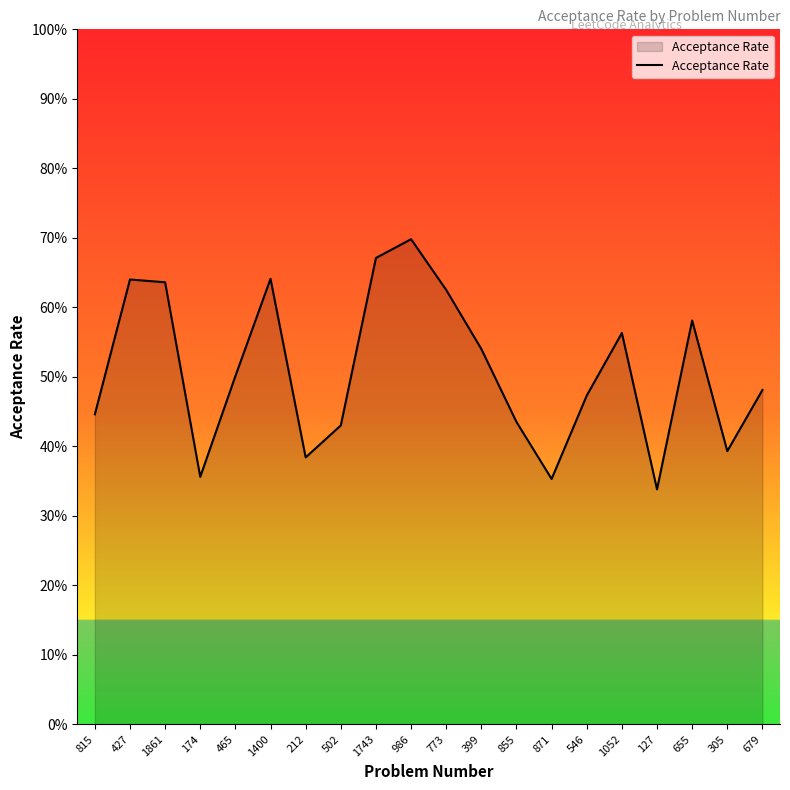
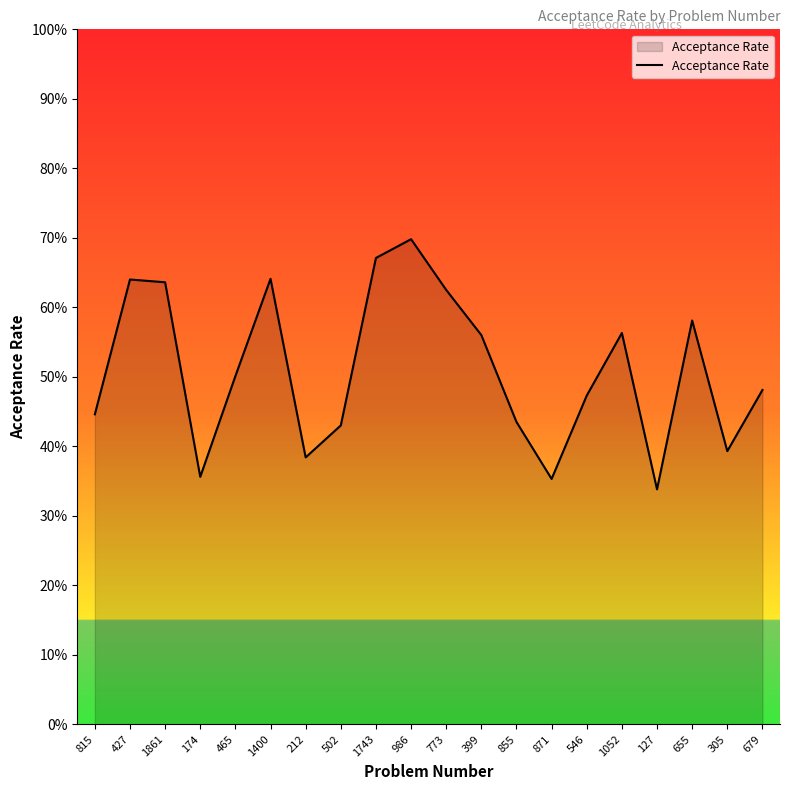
  {
    "815": "45%",
    "427": "64%",
    "1861": "64%",
    "174": "36%",
    "465": "50%",
    "1400": "64%",
    "212": "38%",
    "502": "43%",
    "1743": "67%",
    "986": "70%",
    "773": "63%",
-   "399": "54%",
+   "399": "56%",
    "855": "44%",
    "871": "35%",
    "546": "47%",
    "1052": "56%",
    "127": "34%",
    "655": "58%",
    "305": "39%",
    "679": "48%"
  }
